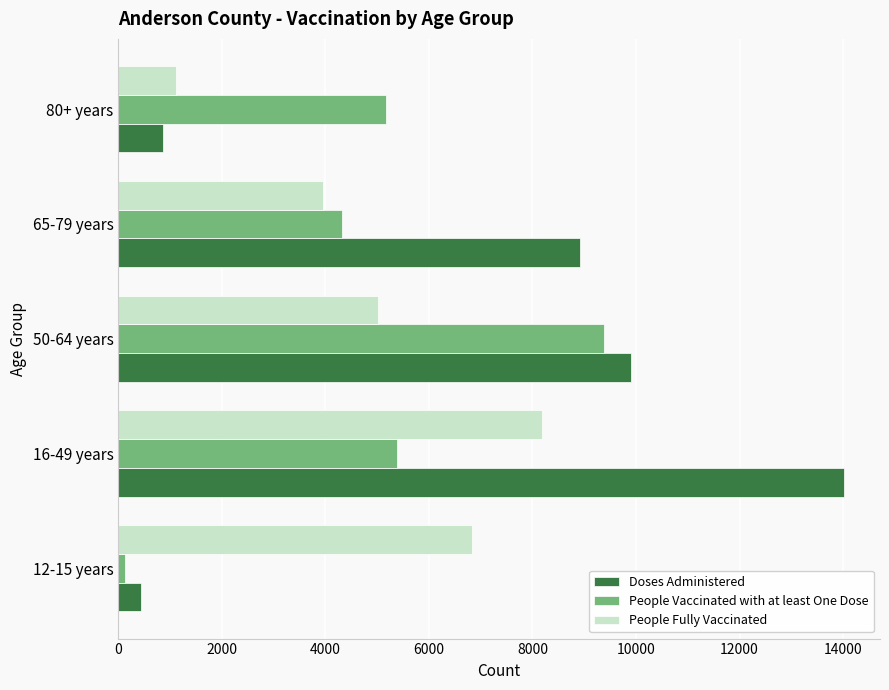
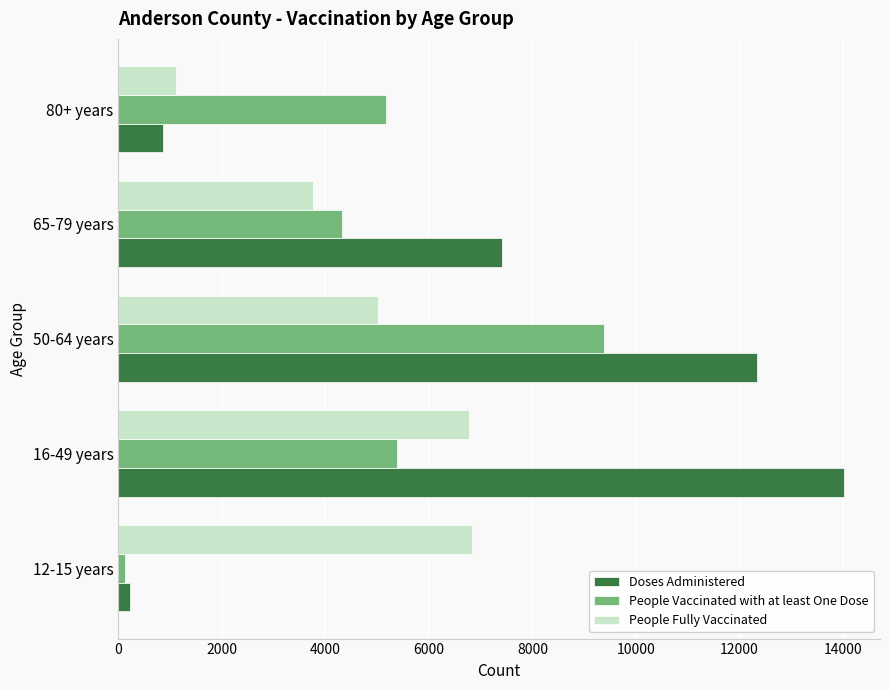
  {
    "Doses Administered": {
      "80+ years": 900,
-     "65-79 years": 8900,
-     "50-64 years": 9900,
+     "65-79 years": 7400,
+     "50-64 years": 12300,
      "16-49 years": 14000,
-     "12-15 years": 400
+     "12-15 years": 200
    },
    "People Vaccinated with at least One Dose": {
      "80+ years": 5200,
      "65-79 years": 4300,
      "50-64 years": 9400,
      "16-49 years": 5400,
      "12-15 years": 100
    },
    "People Fully Vaccinated": {
      "80+ years": 1100,
-     "65-79 years": 3900,
+     "65-79 years": 3800,
      "50-64 years": 5000,
-     "16-49 years": 8200,
+     "16-49 years": 6800,
      "12-15 years": 6800
    }
  }
